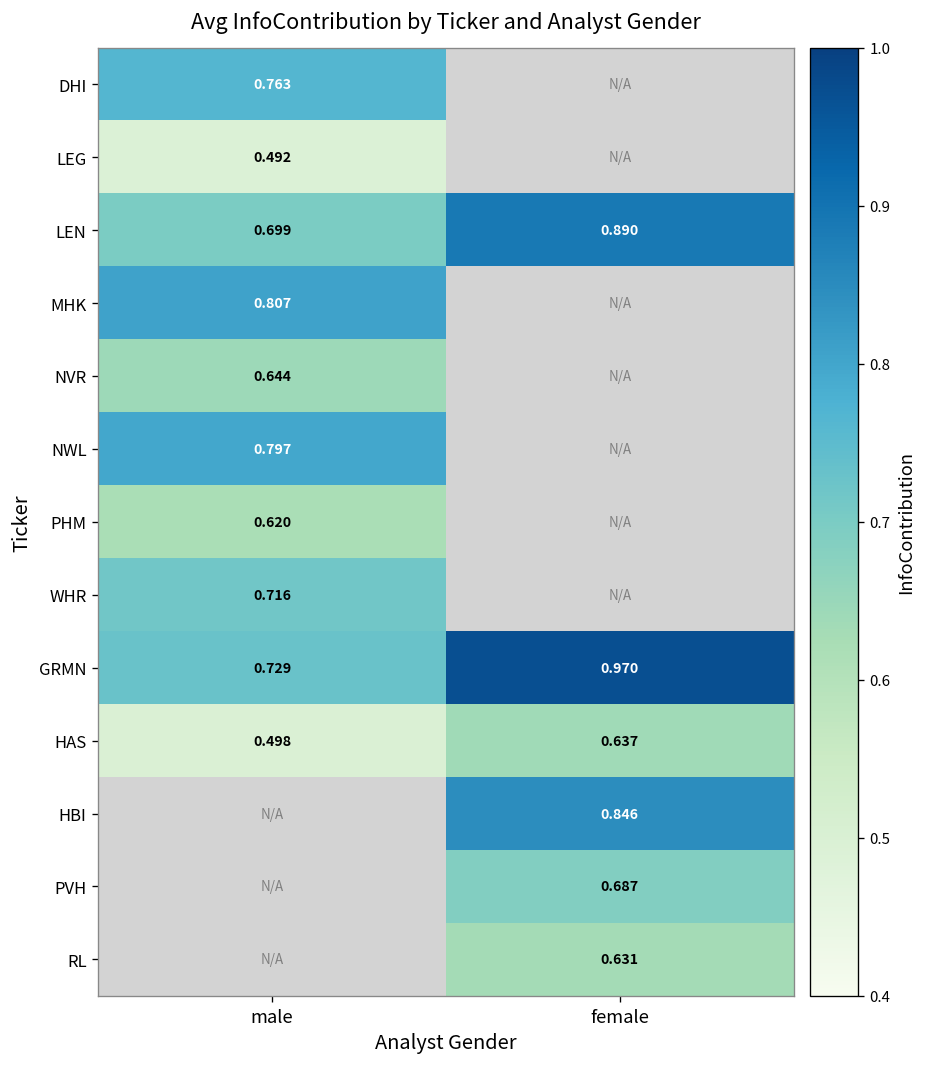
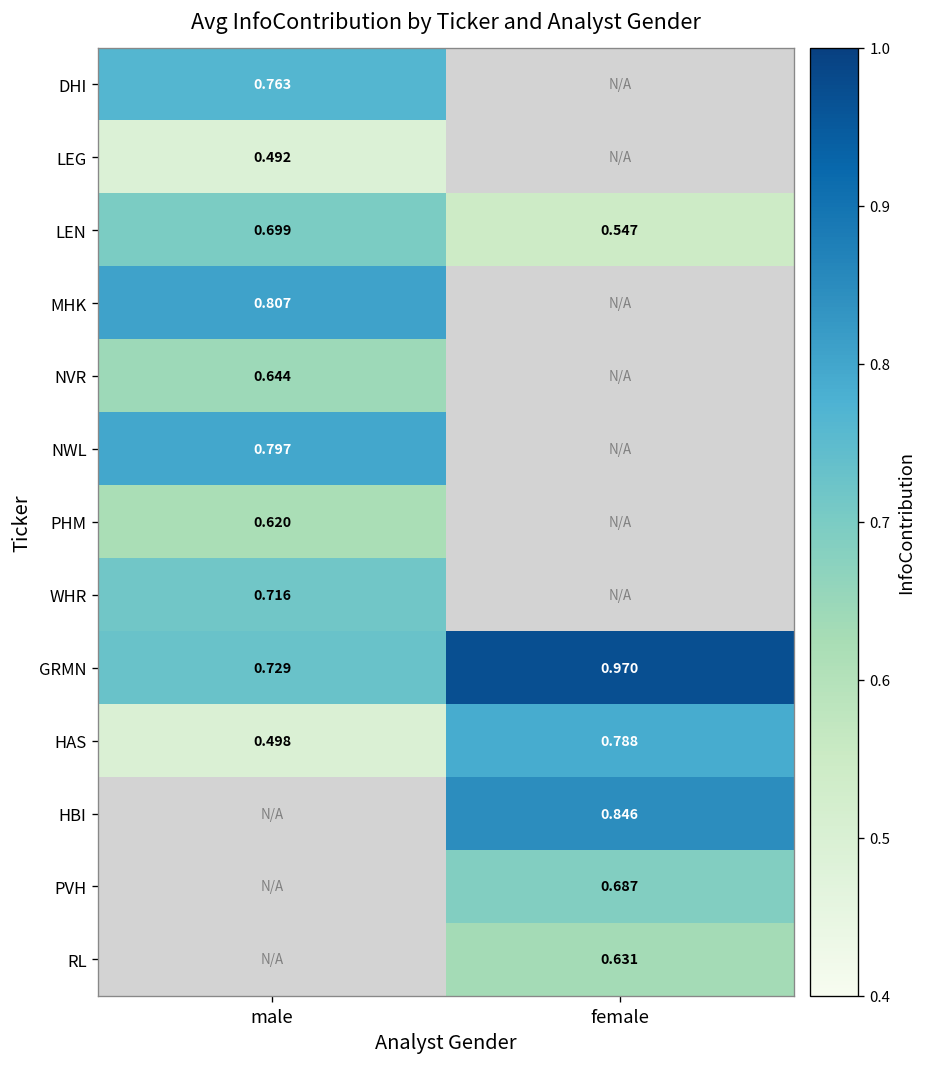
  {
    "DHI": {
      "male": 0.763
    },
    "LEG": {
      "male": 0.492
    },
    "LEN": {
      "male": 0.699,
-     "female": 0.890
+     "female": 0.547
    },
    "MHK": {
      "male": 0.807
    },
    "NVR": {
      "male": 0.644
    },
    "NWL": {
      "male": 0.797
    },
    "PHM": {
      "male": 0.620
    },
    "WHR": {
      "male": 0.716
    },
    "GRMN": {
      "male": 0.729,
      "female": 0.970
    },
    "HAS": {
      "male": 0.498,
-     "female": 0.637
+     "female": 0.788
    },
    "HBI": {
      "female": 0.846
    },
    "PVH": {
      "female": 0.687
    },
    "RL": {
      "female": 0.631
    }
  }
